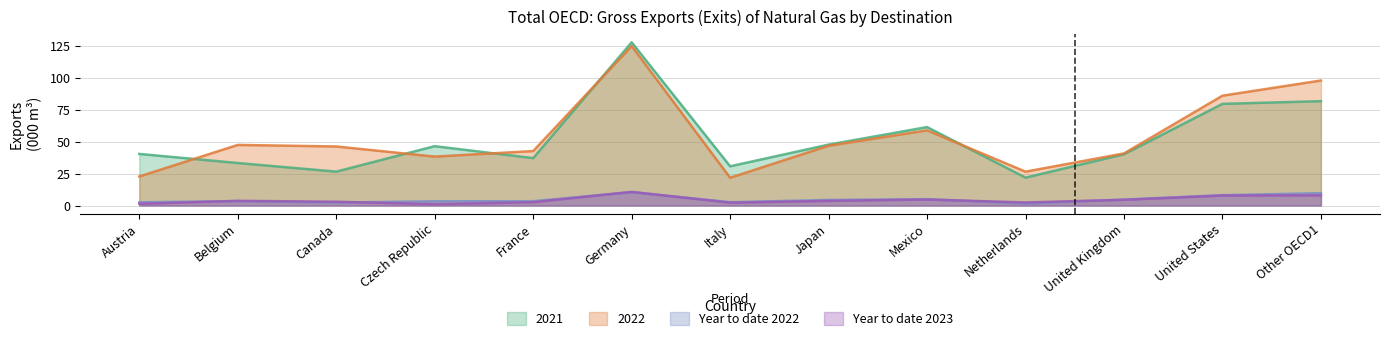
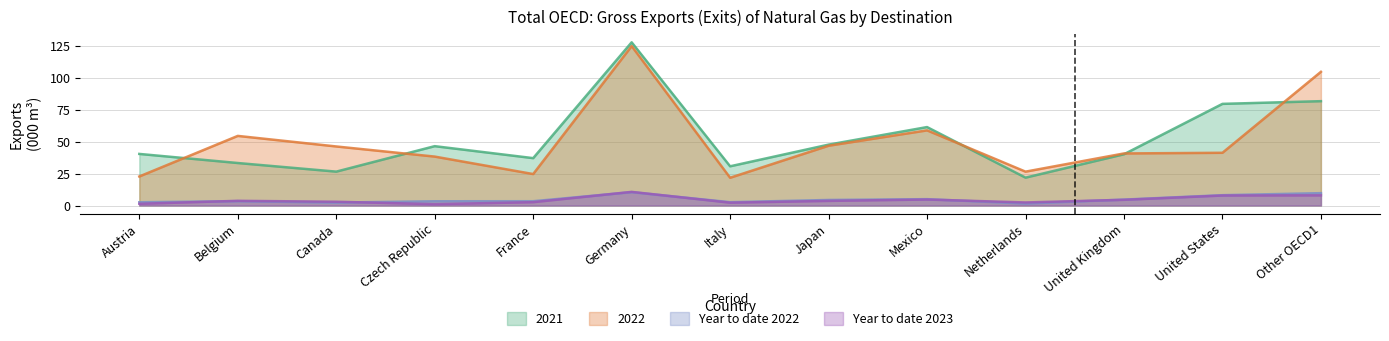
  {
    "2022": {
      "Austria": 23,
-     "Belgium": 47,
+     "Belgium": 55,
      "Canada": 46,
      "Czech Republic": 38,
-     "France": 43,
+     "France": 25,
      "Germany": 125,
      "Italy": 22,
      "Mexico": 59,
      "Netherlands": 27,
-     "United States": 86,
-     "Other OECD1": 98
+     "United States": 41,
+     "Other OECD1": 105
    }
  }
